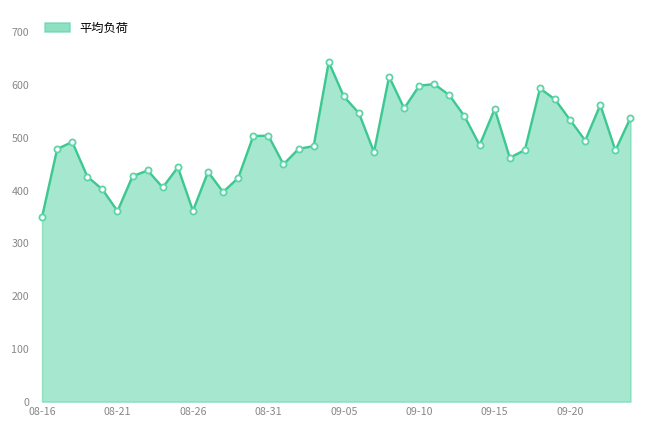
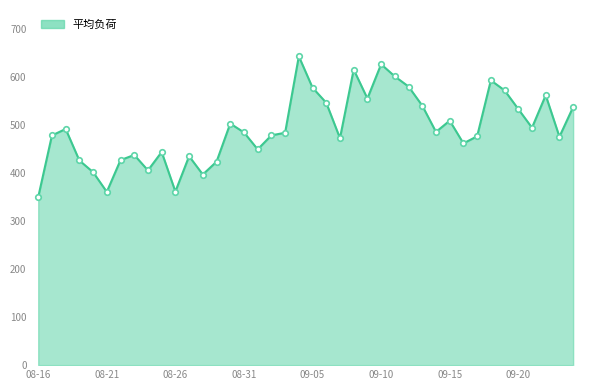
  {
    "08-16": 350,
    "08-21": 360,
    "08-26": 360,
-   "08-31": 500,
+   "08-31": 490,
    "09-05": 580,
-   "09-10": 600,
-   "09-15": 550,
+   "09-10": 630,
+   "09-15": 510,
    "09-20": 530
  }
